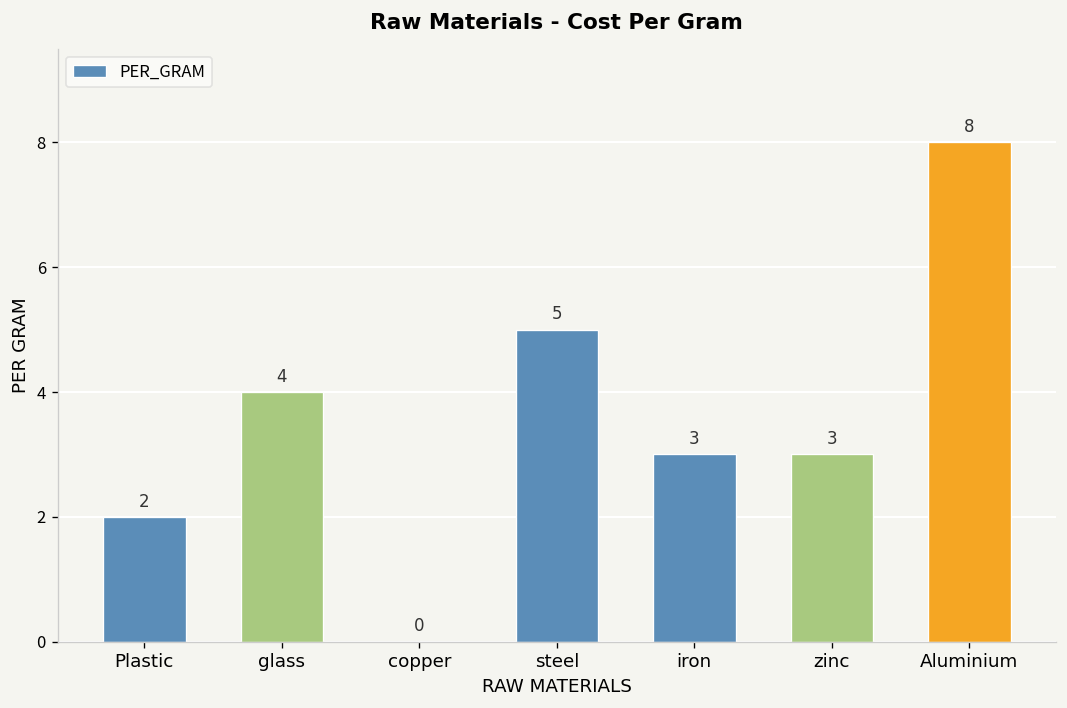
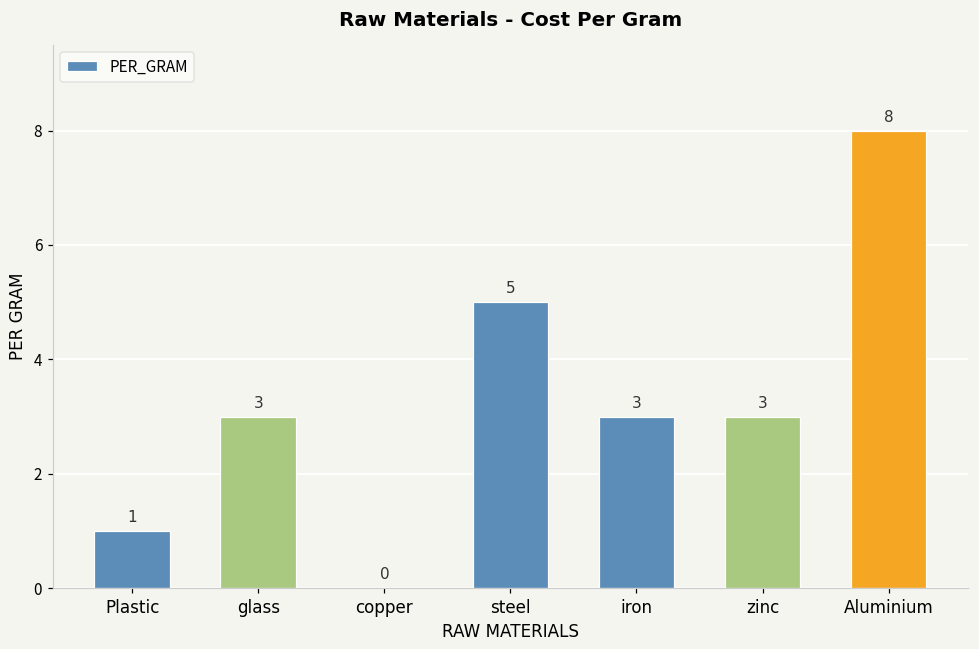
  {
-   "Plastic": 2,
-   "glass": 4,
+   "Plastic": 1,
+   "glass": 3,
    "copper": 0,
    "steel": 5,
    "iron": 3,
    "zinc": 3,
    "Aluminium": 8
  }
